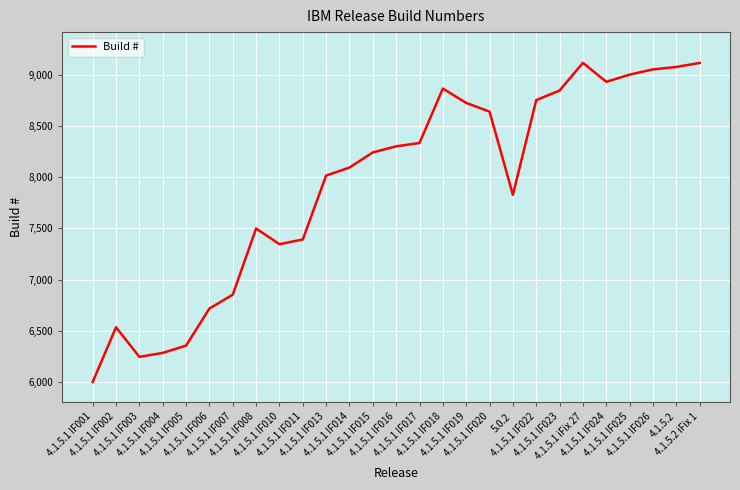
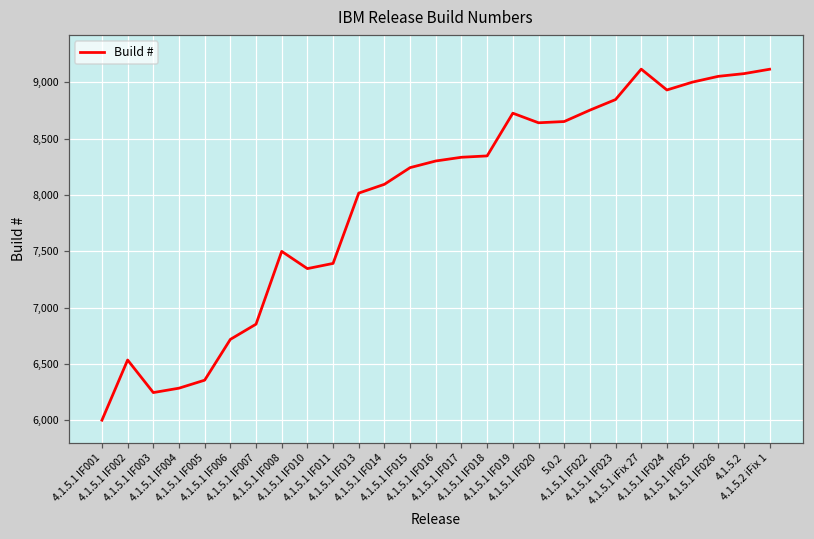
  {
    "4.1.5.1 IF001": "6,000",
    "4.1.5.1 IF002": "6,540",
    "4.1.5.1 IF003": "6,250",
    "4.1.5.1 IF004": "6,290",
    "4.1.5.1 IF005": "6,360",
    "4.1.5.1 IF006": "6,720",
    "4.1.5.1 IF007": "6,850",
    "4.1.5.1 IF008": "7,500",
    "4.1.5.1 IF010": "7,350",
    "4.1.5.1 IF011": "7,390",
    "4.1.5.1 IF013": "8,020",
    "4.1.5.1 IF014": "8,090",
    "4.1.5.1 IF015": "8,240",
    "4.1.5.1 IF016": "8,300",
    "4.1.5.1 IF017": "8,330",
-   "4.1.5.1 IF018": "8,870",
+   "4.1.5.1 IF018": "8,350",
    "4.1.5.1 IF019": "8,730",
    "4.1.5.1 IF020": "8,640",
-   "5.0.2": "7,830",
+   "5.0.2": "8,650",
    "4.1.5.1 IF022": "8,750",
    "4.1.5.1 IF023": "8,850",
    "4.1.5.1 iFix 27": "9,120",
    "4.1.5.1 IF024": "8,930",
    "4.1.5.1 IF025": "9,000",
    "4.1.5.1 IF026": "9,050",
    "4.1.5.2": "9,080",
    "4.1.5.2 iFix 1": "9,120"
  }
